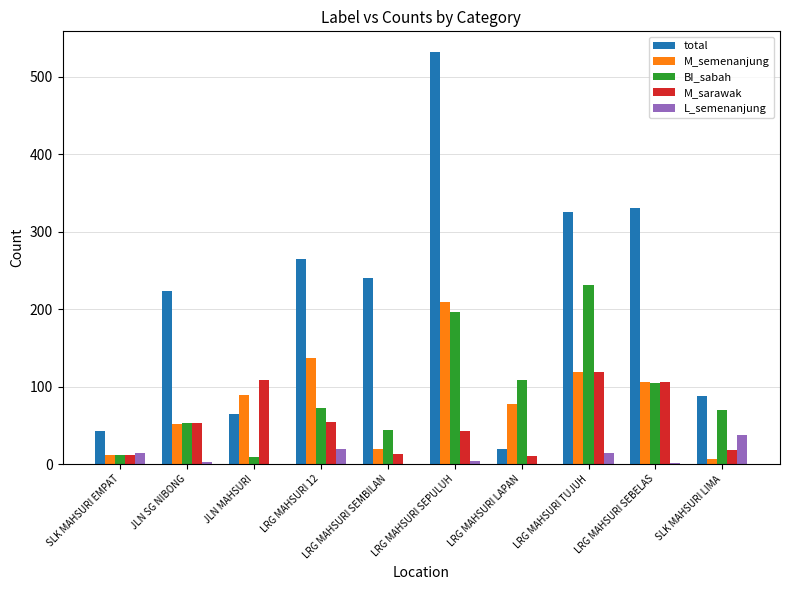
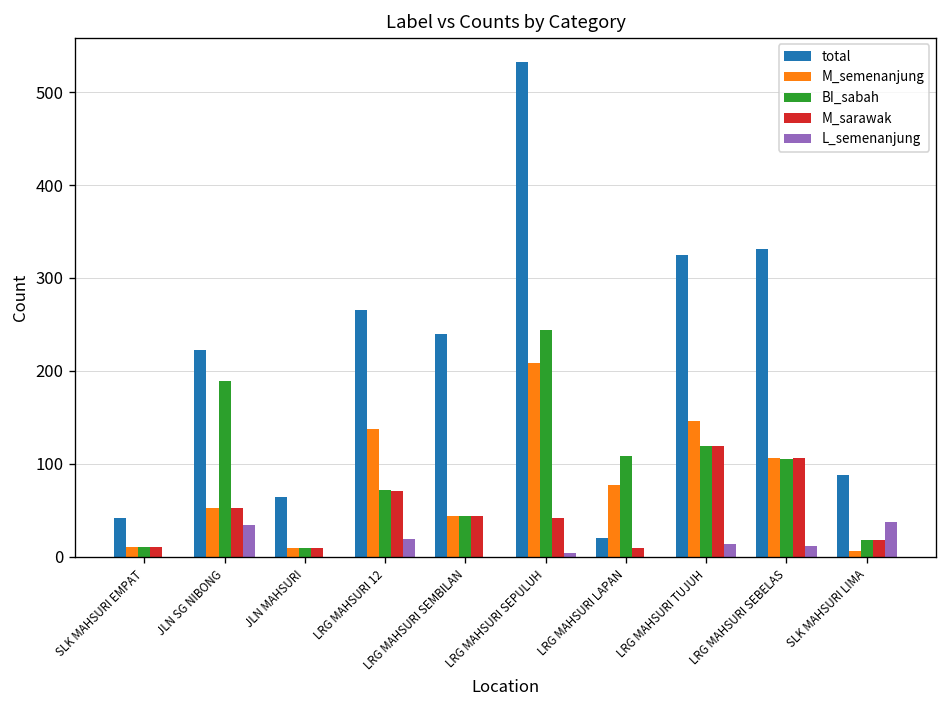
  {
    "total": {
      "SLK MAHSURI EMPAT": 40,
      "JLN SG NIBONG": 220,
      "JLN MAHSURI": 60,
      "LRG MAHSURI 12": 270,
      "LRG MAHSURI SEMBILAN": 240,
      "LRG MAHSURI SEPULUH": 530,
      "LRG MAHSURI LAPAN": 20,
      "LRG MAHSURI TUJUH": 330,
      "LRG MAHSURI SEBELAS": 330,
      "SLK MAHSURI LIMA": 90
    },
    "M_semenanjung": {
      "SLK MAHSURI EMPAT": 10,
      "JLN SG NIBONG": 50,
-     "JLN MAHSURI": 90,
+     "JLN MAHSURI": 10,
      "LRG MAHSURI 12": 140,
-     "LRG MAHSURI SEMBILAN": 20,
+     "LRG MAHSURI SEMBILAN": 40,
      "LRG MAHSURI SEPULUH": 210,
      "LRG MAHSURI LAPAN": 80,
-     "LRG MAHSURI TUJUH": 120,
+     "LRG MAHSURI TUJUH": 150,
      "LRG MAHSURI SEBELAS": 110,
      "SLK MAHSURI LIMA": 10
    },
    "BI_sabah": {
      "SLK MAHSURI EMPAT": 10,
-     "JLN SG NIBONG": 50,
+     "JLN SG NIBONG": 190,
      "JLN MAHSURI": 10,
      "LRG MAHSURI 12": 70,
      "LRG MAHSURI SEMBILAN": 40,
-     "LRG MAHSURI SEPULUH": 200,
+     "LRG MAHSURI SEPULUH": 240,
      "LRG MAHSURI LAPAN": 110,
-     "LRG MAHSURI TUJUH": 230,
+     "LRG MAHSURI TUJUH": 120,
      "LRG MAHSURI SEBELAS": 110,
-     "SLK MAHSURI LIMA": 70
+     "SLK MAHSURI LIMA": 20
    },
    "M_sarawak": {
      "SLK MAHSURI EMPAT": 10,
      "JLN SG NIBONG": 50,
-     "JLN MAHSURI": 110,
-     "LRG MAHSURI 12": 50,
-     "LRG MAHSURI SEMBILAN": 10,
+     "JLN MAHSURI": 10,
+     "LRG MAHSURI 12": 70,
+     "LRG MAHSURI SEMBILAN": 40,
      "LRG MAHSURI SEPULUH": 40,
      "LRG MAHSURI LAPAN": 10,
      "LRG MAHSURI TUJUH": 120,
      "LRG MAHSURI SEBELAS": 110,
      "SLK MAHSURI LIMA": 20
    },
    "L_semenanjung": {
-     "SLK MAHSURI EMPAT": 10,
-     "JLN SG NIBONG": 0,
+     "SLK MAHSURI EMPAT": 0,
+     "JLN SG NIBONG": 30,
      "JLN MAHSURI": 0,
      "LRG MAHSURI 12": 20,
      "LRG MAHSURI SEMBILAN": 0,
      "LRG MAHSURI SEPULUH": 0,
      "LRG MAHSURI LAPAN": 0,
      "LRG MAHSURI TUJUH": 10,
-     "LRG MAHSURI SEBELAS": 0,
+     "LRG MAHSURI SEBELAS": 10,
      "SLK MAHSURI LIMA": 40
    }
  }
